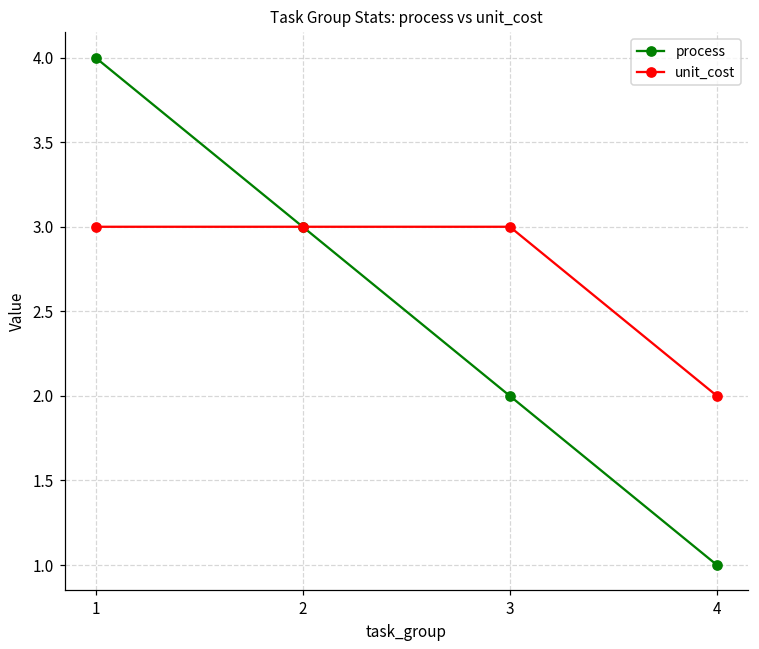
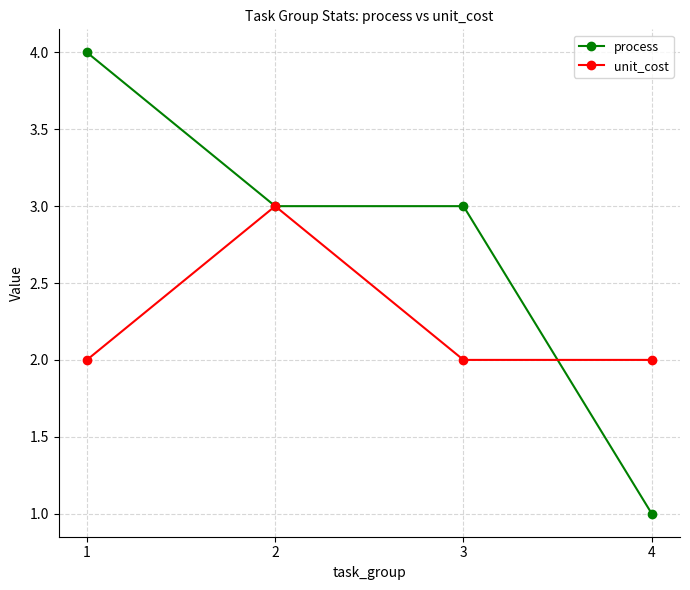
  {
    "process": {
      "1": 4,
-     "3": 2,
+     "3": 3,
      "4": 1
    },
    "unit_cost": {
-     "1": 3,
-     "3": 3,
+     "1": 2,
+     "3": 2,
      "4": 2
    }
  }
